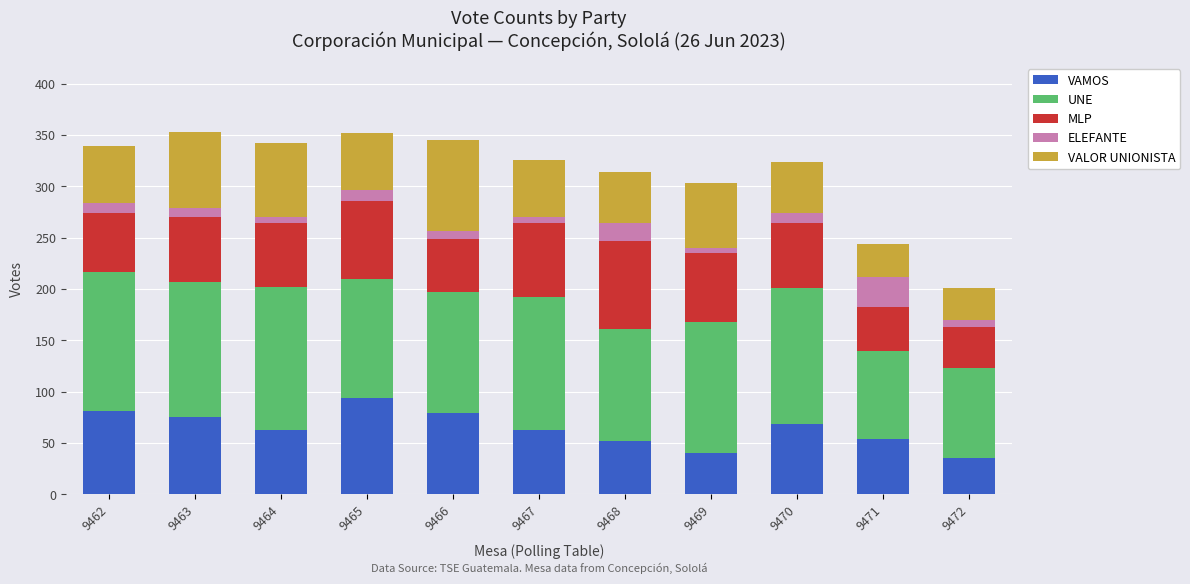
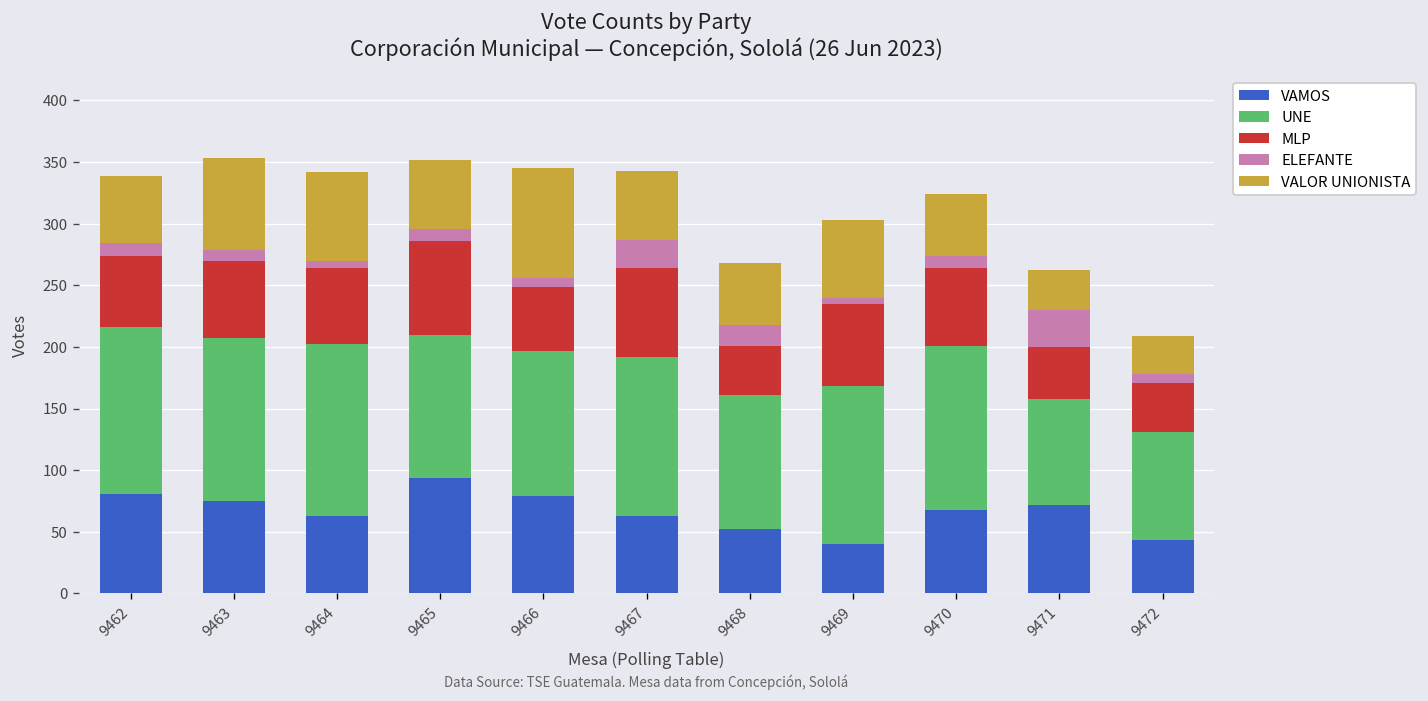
  {
    "VAMOS": {
      "9462": 81,
      "9463": 75,
      "9464": 63,
      "9465": 94,
      "9466": 79,
      "9467": 63,
      "9468": 52,
      "9469": 40,
      "9470": 68,
-     "9471": 54,
-     "9472": 35
+     "9471": 72,
+     "9472": 43
    },
    "UNE": {
      "9462": 135,
      "9463": 132,
      "9464": 139,
      "9465": 116,
      "9466": 118,
      "9467": 129,
      "9468": 109,
      "9469": 128,
      "9470": 133,
      "9471": 86,
      "9472": 88
    },
    "MLP": {
      "9462": 58,
      "9463": 63,
      "9464": 62,
      "9465": 76,
      "9466": 52,
      "9467": 72,
-     "9468": 86,
+     "9468": 40,
      "9469": 67,
      "9470": 63,
      "9471": 42,
      "9472": 40
    },
    "ELEFANTE": {
      "9462": 10,
      "9463": 9,
      "9464": 6,
      "9465": 10,
      "9466": 7,
-     "9467": 6,
+     "9467": 23,
      "9468": 17,
      "9469": 5,
      "9470": 10,
      "9471": 30,
      "9472": 7
    },
    "VALOR UNIONISTA": {
      "9462": 55,
      "9463": 74,
      "9464": 72,
      "9465": 56,
      "9466": 89,
      "9467": 56,
      "9468": 50,
      "9469": 63,
      "9470": 50,
      "9471": 32,
      "9472": 31
    }
  }
